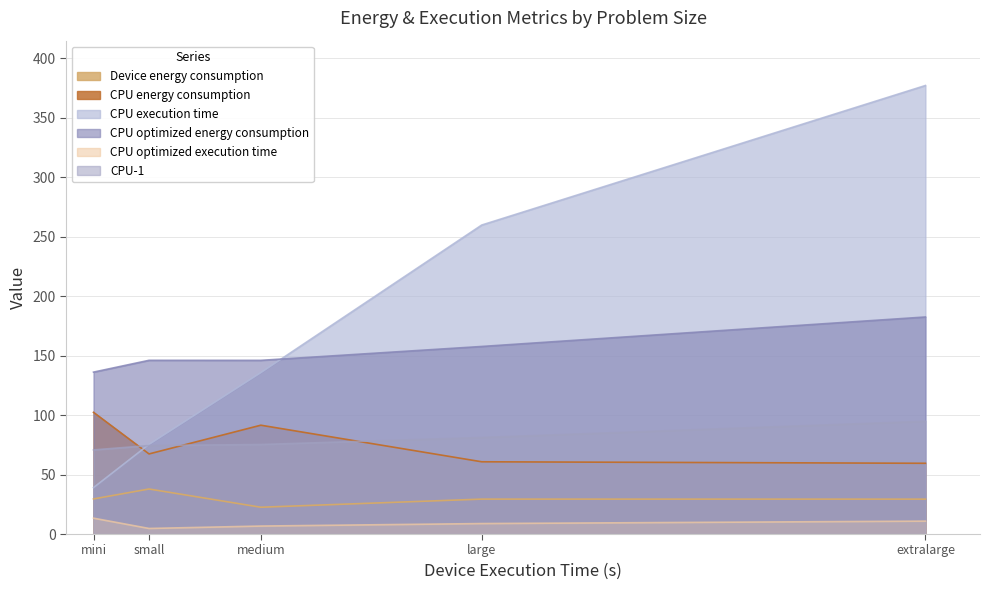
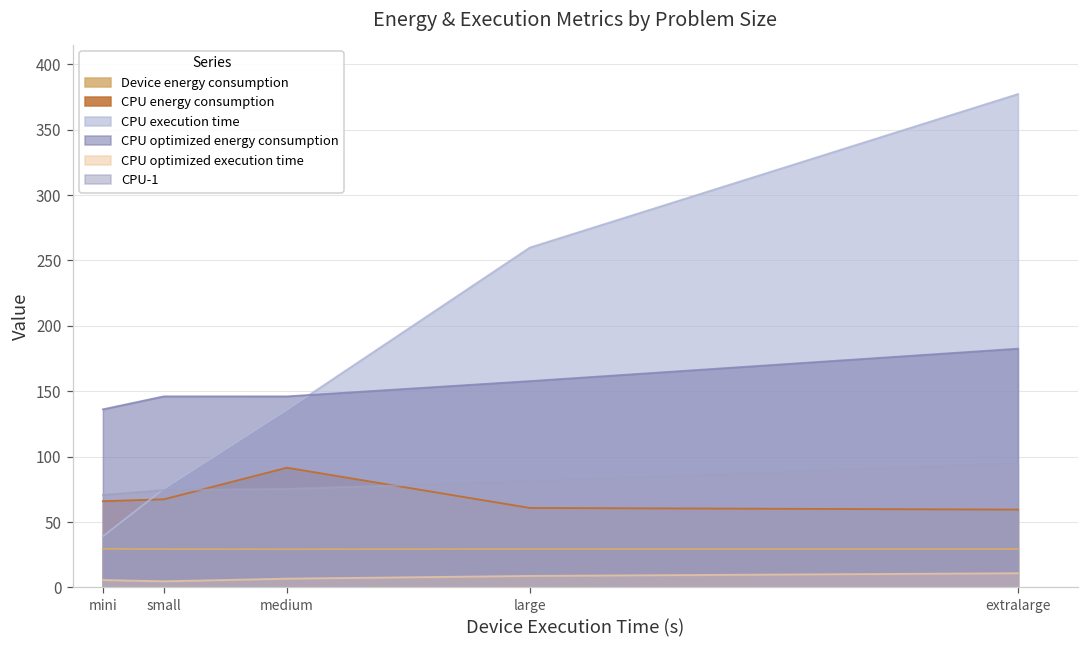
  {
    "Device energy consumption": {
      "mini": 30,
-     "small": 38,
-     "medium": 23,
+     "small": 29,
+     "medium": 29,
      "large": 29,
      "extralarge": 29
    },
    "CPU energy consumption": {
-     "mini": 102,
+     "mini": 66,
      "small": 67,
      "medium": 92,
      "large": 61,
      "extralarge": 59
    },
    "CPU optimized execution time": {
-     "mini": 13,
+     "mini": 6,
      "small": 5,
      "medium": 7,
      "large": 9,
      "extralarge": 11
    }
  }
